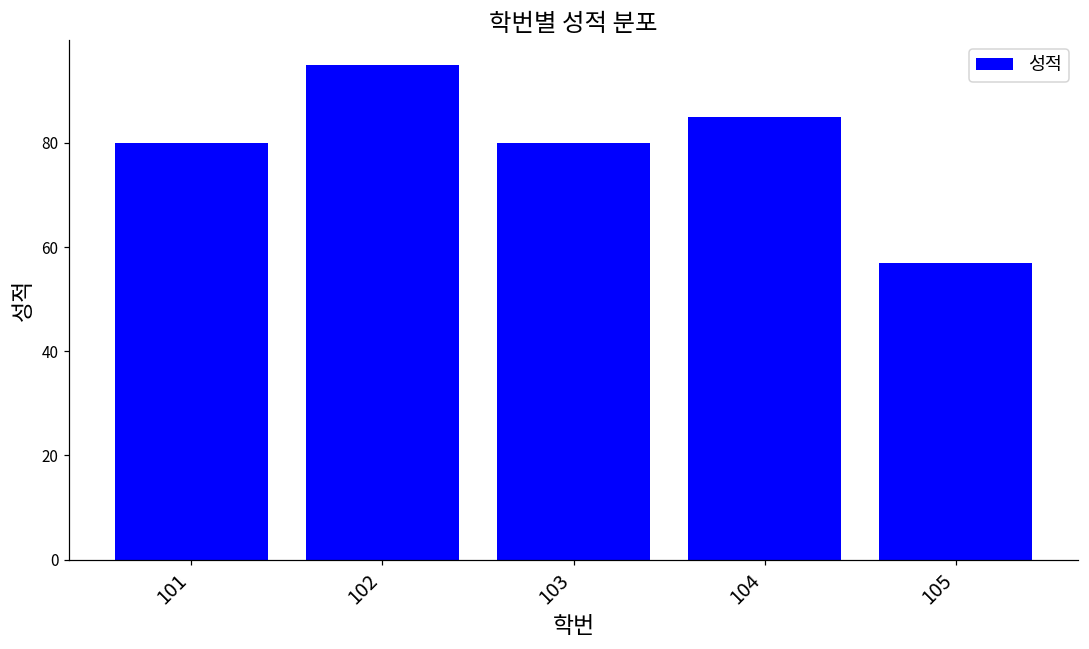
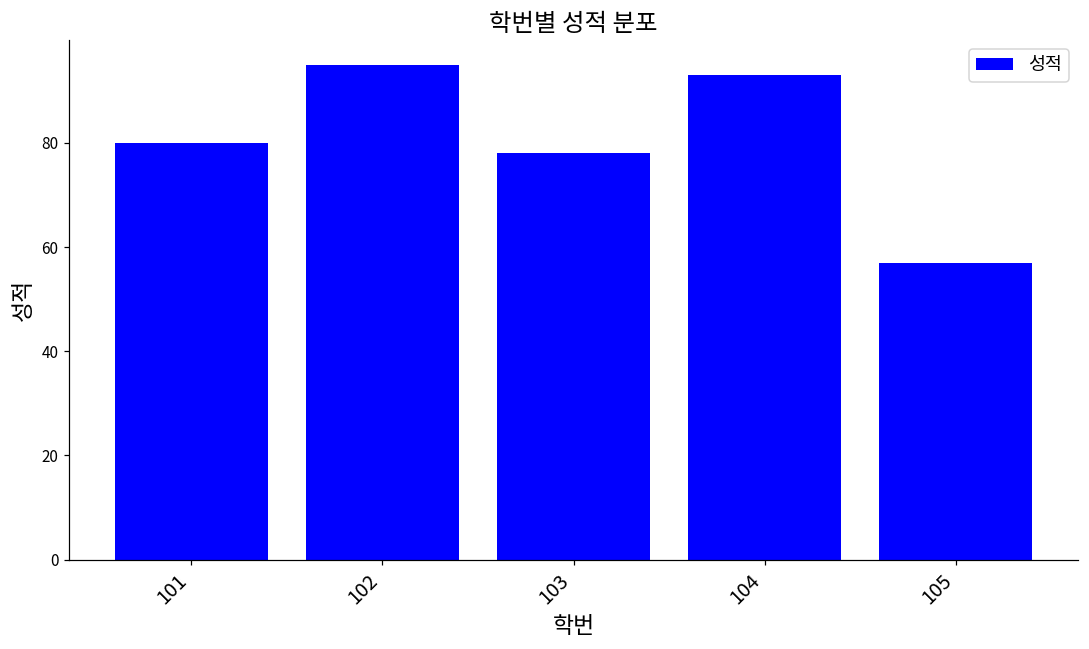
  {
    "101": 80,
    "102": 95,
-   "103": 80,
-   "104": 85,
+   "103": 78,
+   "104": 93,
    "105": 57
  }
